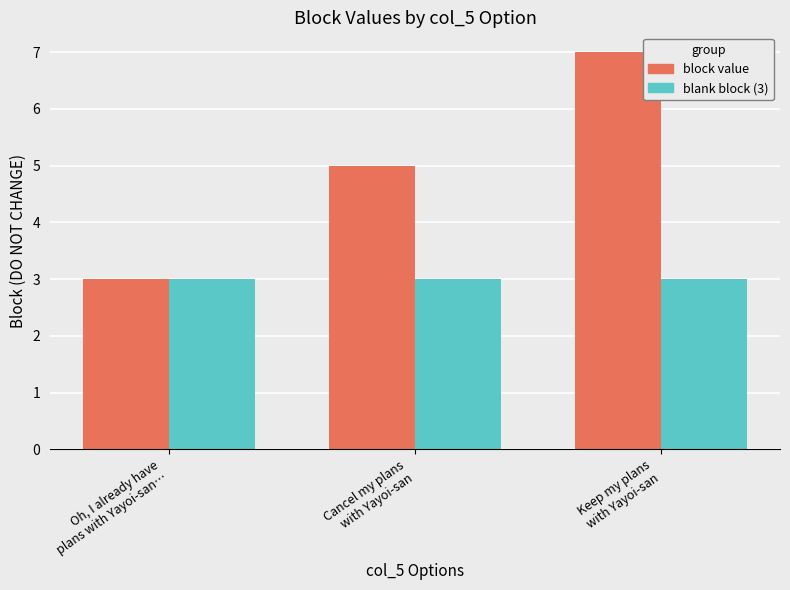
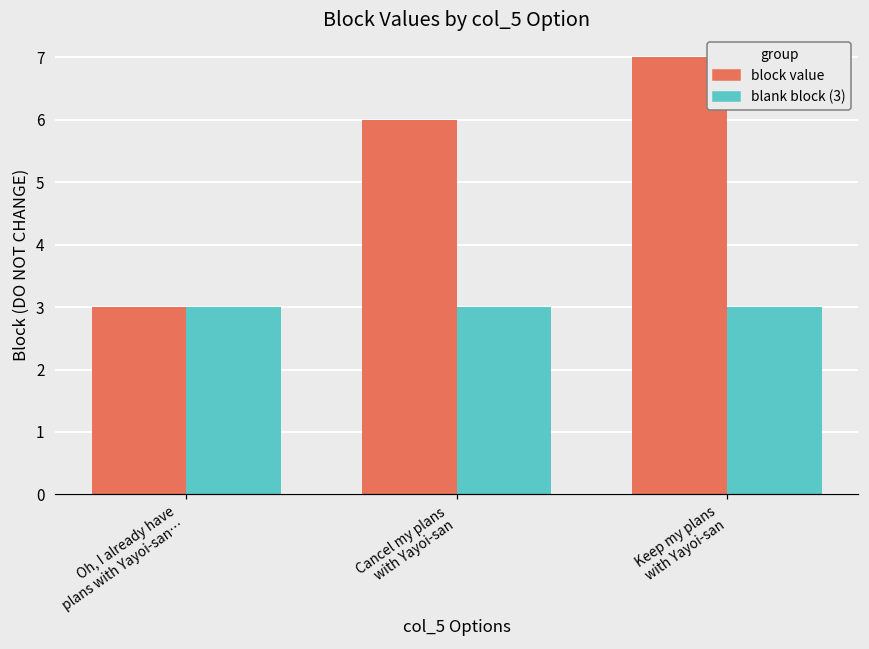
  {
    "block value": {
      "Oh, I already have plans with Yayoi-san…": 3,
-     "Cancel my plans with Yayoi-san": 5,
+     "Cancel my plans with Yayoi-san": 6,
      "Keep my plans with Yayoi-san": 7
    },
    "blank block (3)": {
      "Oh, I already have plans with Yayoi-san…": 3,
      "Cancel my plans with Yayoi-san": 3,
      "Keep my plans with Yayoi-san": 3
    }
  }
